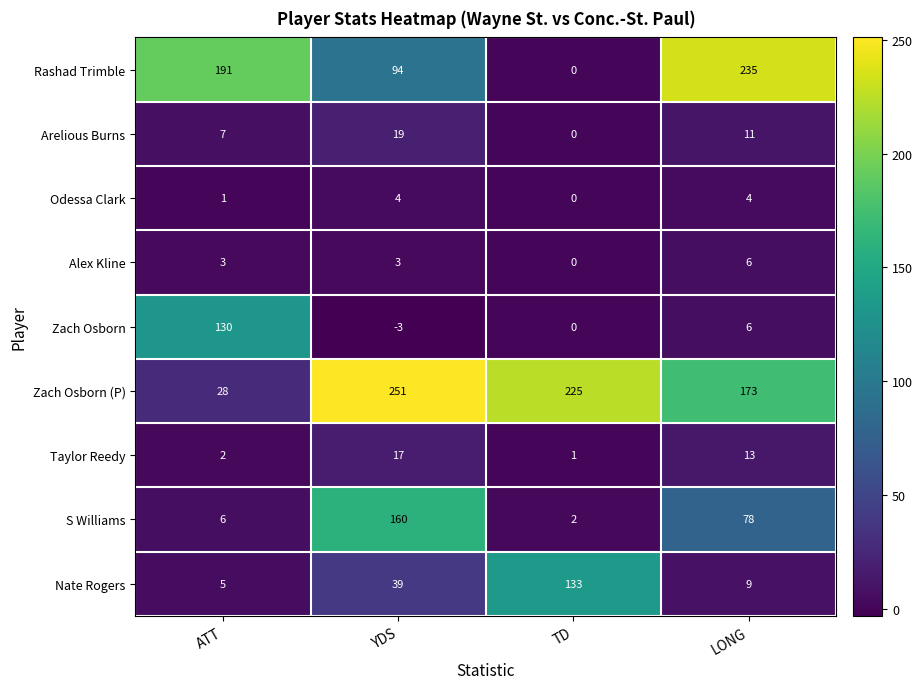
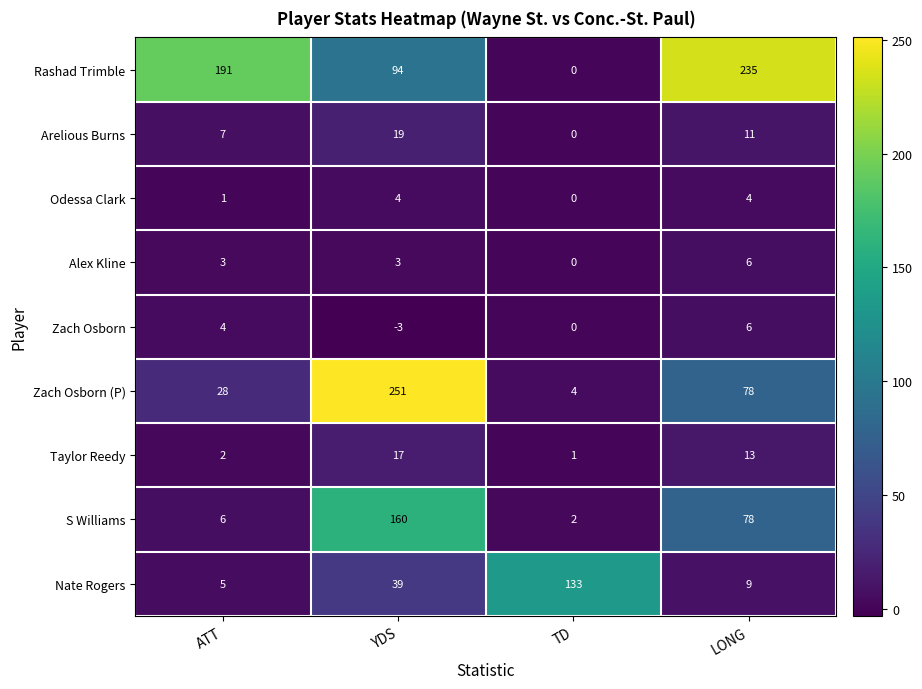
  {
    "Rashad Trimble": {
      "ATT": 191,
      "YDS": 94,
      "TD": 0,
      "LONG": 235
    },
    "Arelious Burns": {
      "ATT": 7,
      "YDS": 19,
      "TD": 0,
      "LONG": 11
    },
    "Odessa Clark": {
      "ATT": 1,
      "YDS": 4,
      "TD": 0,
      "LONG": 4
    },
    "Alex Kline": {
      "ATT": 3,
      "YDS": 3,
      "TD": 0,
      "LONG": 6
    },
    "Zach Osborn": {
-     "ATT": 130,
+     "ATT": 4,
      "YDS": -3,
      "TD": 0,
      "LONG": 6
    },
    "Zach Osborn (P)": {
      "ATT": 28,
      "YDS": 251,
-     "TD": 225,
-     "LONG": 173
+     "TD": 4,
+     "LONG": 78
    },
    "Taylor Reedy": {
      "ATT": 2,
      "YDS": 17,
      "TD": 1,
      "LONG": 13
    },
    "S Williams": {
      "ATT": 6,
      "YDS": 160,
      "TD": 2,
      "LONG": 78
    },
    "Nate Rogers": {
      "ATT": 5,
      "YDS": 39,
      "TD": 133,
      "LONG": 9
    }
  }
